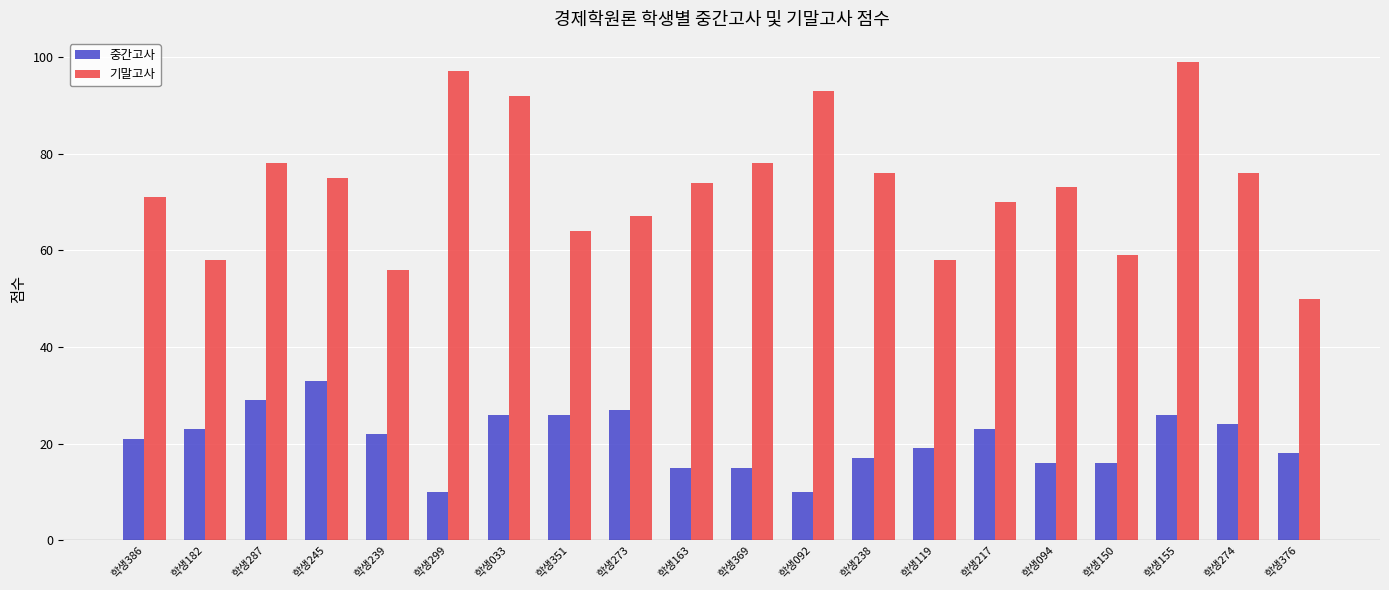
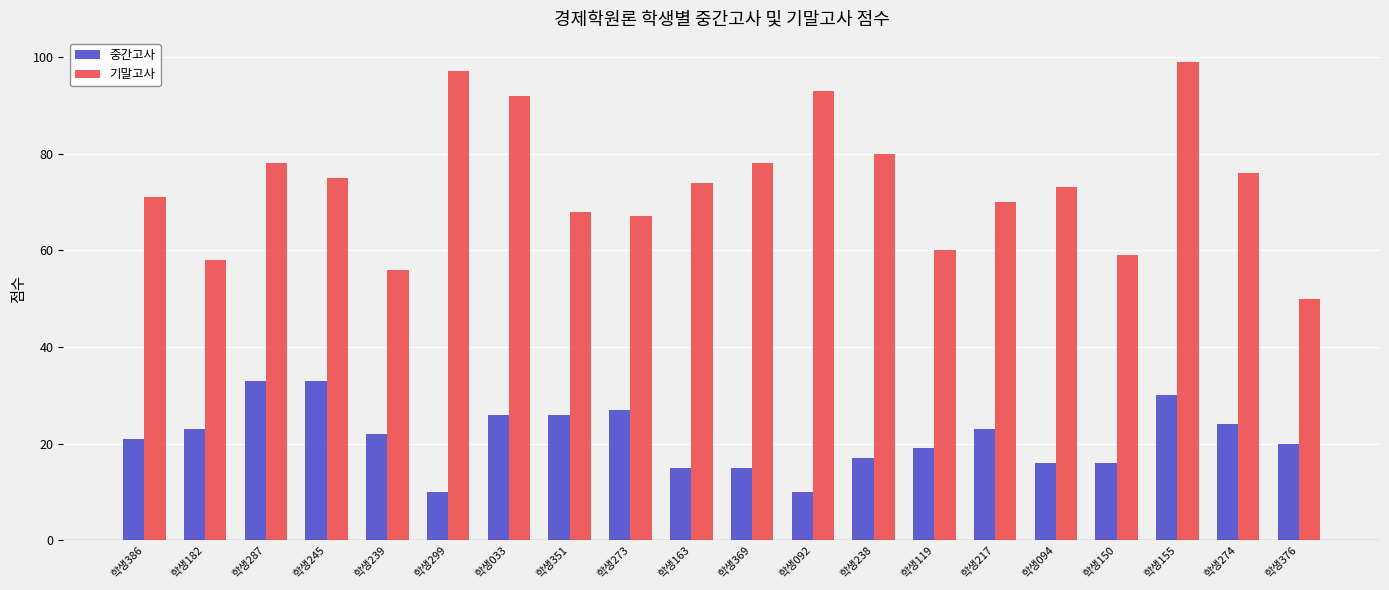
  {
    "중간고사": {
      "학생386": 21,
      "학생182": 23,
-     "학생287": 29,
+     "학생287": 33,
      "학생245": 33,
      "학생239": 22,
      "학생299": 10,
      "학생033": 26,
      "학생351": 26,
      "학생273": 27,
      "학생163": 15,
      "학생369": 15,
      "학생092": 10,
      "학생238": 17,
      "학생119": 19,
      "학생217": 23,
      "학생094": 16,
      "학생150": 16,
-     "학생155": 26,
+     "학생155": 30,
      "학생274": 24,
-     "학생376": 18
+     "학생376": 20
    },
    "기말고사": {
      "학생386": 71,
      "학생182": 58,
      "학생287": 78,
      "학생245": 75,
      "학생239": 56,
      "학생299": 97,
      "학생033": 92,
-     "학생351": 64,
+     "학생351": 68,
      "학생273": 67,
      "학생163": 74,
      "학생369": 78,
      "학생092": 93,
-     "학생238": 76,
-     "학생119": 58,
+     "학생238": 80,
+     "학생119": 60,
      "학생217": 70,
      "학생094": 73,
      "학생150": 59,
      "학생155": 99,
      "학생274": 76,
      "학생376": 50
    }
  }
